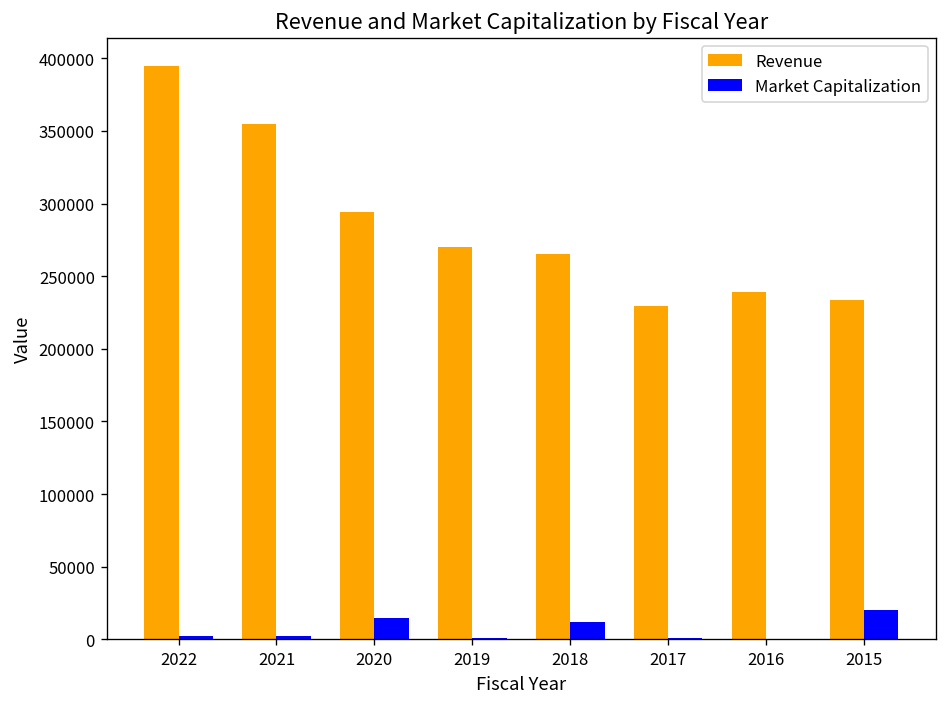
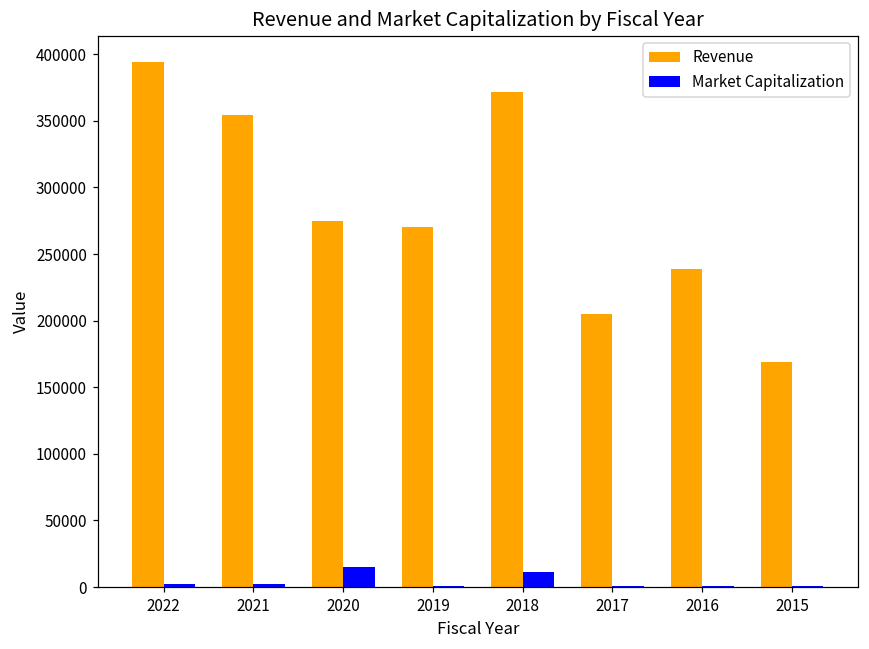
  {
    "Revenue": {
      "2022": 394000,
      "2021": 355000,
-     "2020": 294000,
+     "2020": 275000,
      "2019": 270000,
-     "2018": 266000,
-     "2017": 229000,
+     "2018": 371000,
+     "2017": 205000,
      "2016": 239000,
-     "2015": 234000
+     "2015": 169000
    },
    "Market Capitalization": {
      "2022": 2000,
      "2021": 2000,
      "2020": 15000,
      "2018": 12000,
-     "2015": 20000
+     "2015": 1000
    }
  }
